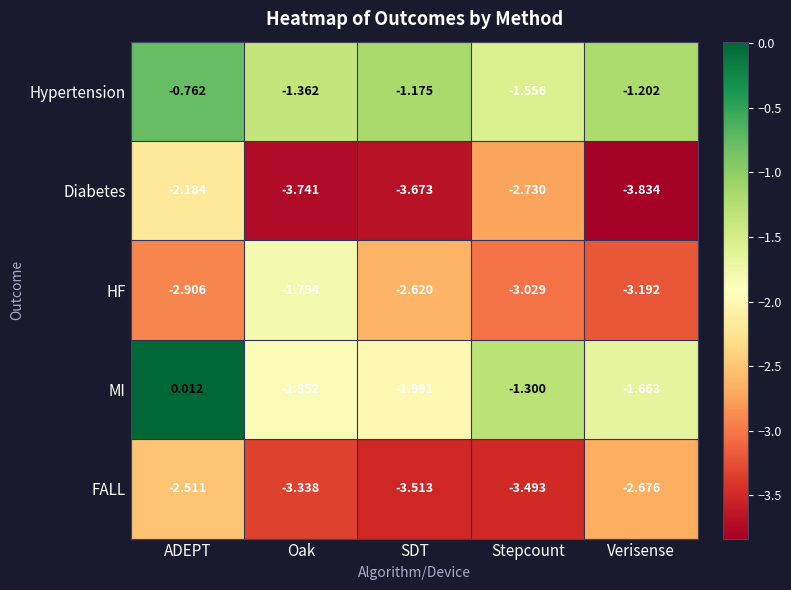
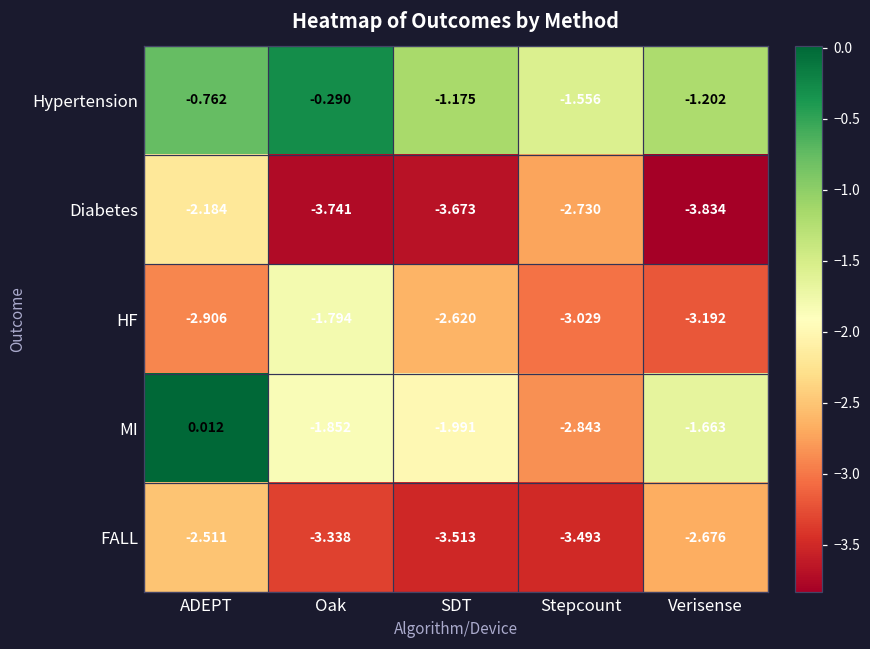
  {
    "Hypertension": {
      "ADEPT": -0.762,
-     "Oak": -1.362,
+     "Oak": -0.290,
      "SDT": -1.175,
      "Stepcount": -1.556,
      "Verisense": -1.202
    },
    "Diabetes": {
      "ADEPT": -2.184,
      "Oak": -3.741,
      "SDT": -3.673,
      "Stepcount": -2.730,
      "Verisense": -3.834
    },
    "HF": {
      "ADEPT": -2.906,
      "Oak": -1.794,
      "SDT": -2.620,
      "Stepcount": -3.029,
      "Verisense": -3.192
    },
    "MI": {
      "ADEPT": 0.012,
      "Oak": -1.852,
      "SDT": -1.991,
-     "Stepcount": -1.300,
+     "Stepcount": -2.843,
      "Verisense": -1.663
    },
    "FALL": {
      "ADEPT": -2.511,
      "Oak": -3.338,
      "SDT": -3.513,
      "Stepcount": -3.493,
      "Verisense": -2.676
    }
  }
